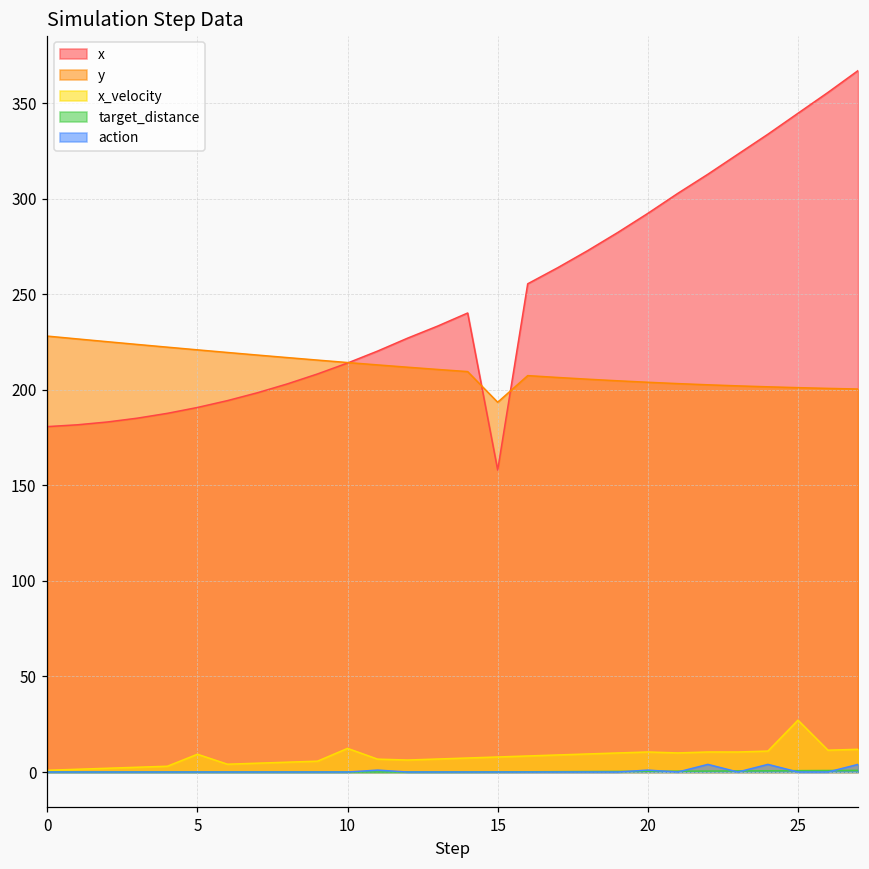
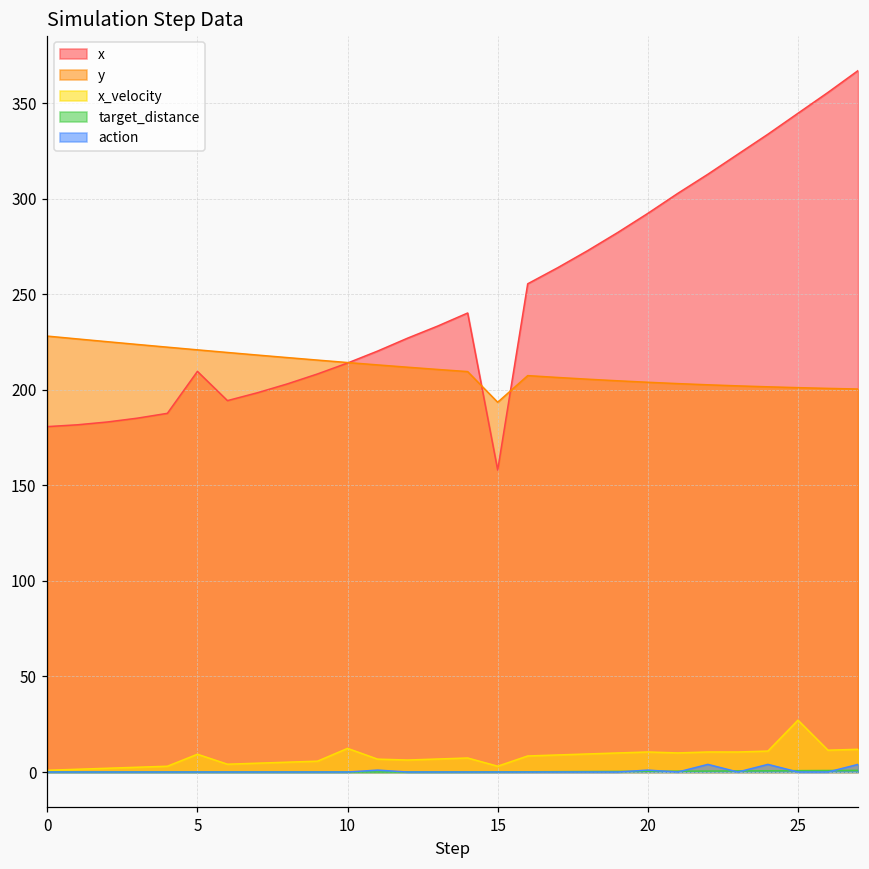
  {
    "x": {
      "0": 181,
-     "5": 191,
+     "5": 210,
      "15": 158,
      "20": 292,
      "25": 345
    },
    "y": {
      "0": 228,
      "5": 221,
      "15": 194,
      "20": 204,
      "25": 201
    },
    "x_velocity": {
      "5": 9,
      "10": 12,
-     "15": 8,
+     "15": 3,
      "20": 10,
      "25": 27
    }
  }
